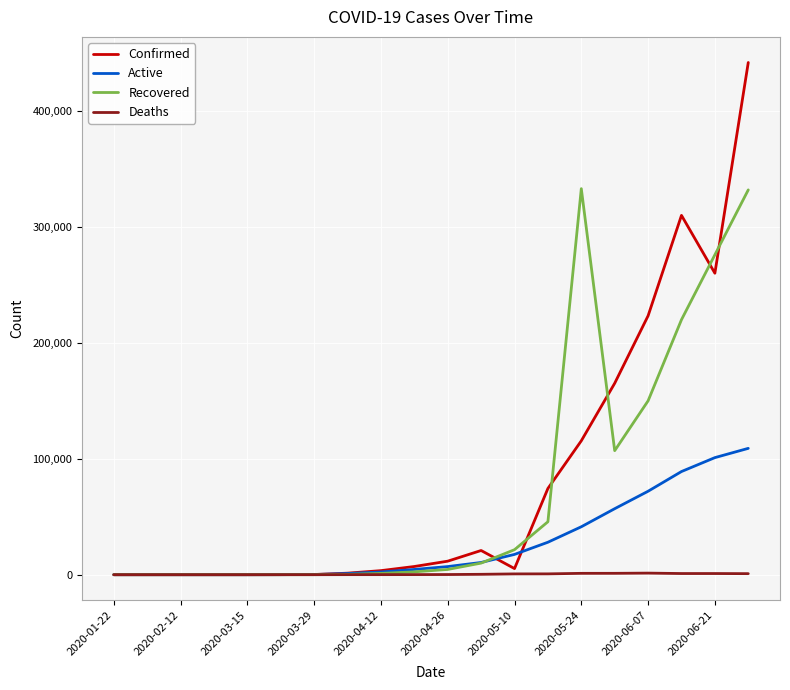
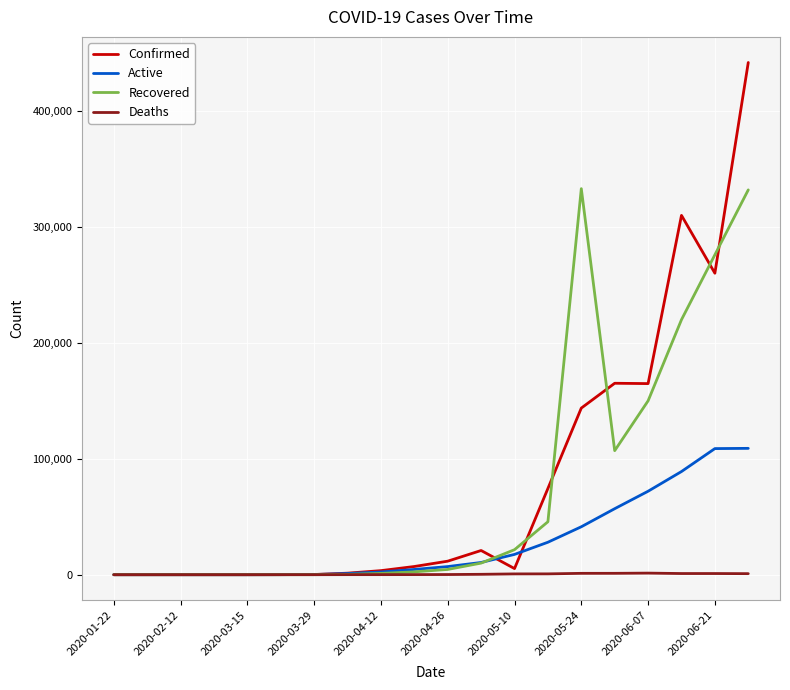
  {
    "Confirmed": {
      "2020-04-26": "12,000",
      "2020-05-10": "5,000",
-     "2020-05-24": "116,000",
-     "2020-06-07": "223,000",
+     "2020-05-24": "144,000",
+     "2020-06-07": "165,000",
      "2020-06-21": "260,000"
    },
    "Active": {
      "2020-04-26": "7,000",
      "2020-05-10": "18,000",
      "2020-05-24": "41,000",
      "2020-06-07": "72,000",
-     "2020-06-21": "101,000"
+     "2020-06-21": "109,000"
    },
    "Recovered": {
      "2020-04-26": "5,000",
      "2020-05-10": "22,000",
      "2020-05-24": "333,000",
      "2020-06-07": "150,000",
      "2020-06-21": "276,000"
    },
    "Deaths": {
      "2020-04-26": "0",
      "2020-05-10": "1,000",
      "2020-05-24": "1,000",
      "2020-06-07": "1,000",
      "2020-06-21": "1,000"
    }
  }
